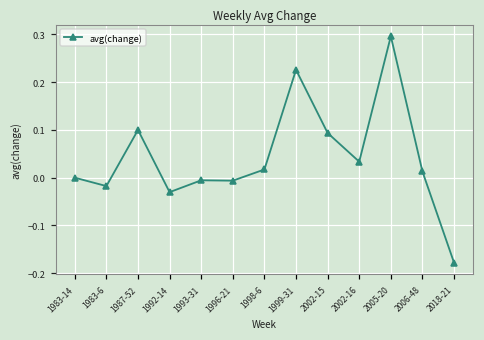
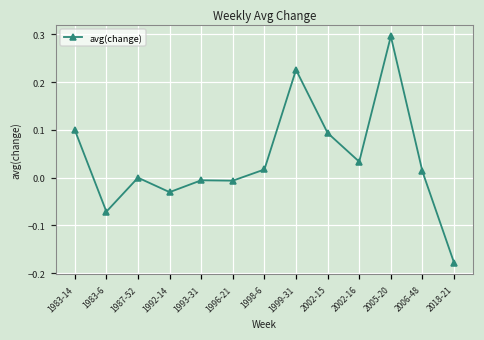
  {
-   "1983-14": 0.0,
-   "1983-6": -0.02,
-   "1987-52": 0.1,
+   "1983-14": 0.1,
+   "1983-6": -0.07,
+   "1987-52": 0.0,
    "1992-14": -0.03,
    "1993-31": -0.01,
    "1996-21": -0.01,
    "1998-6": 0.02,
    "1999-31": 0.23,
    "2002-15": 0.09,
    "2002-16": 0.03,
    "2005-20": 0.30,
    "2006-48": 0.01,
    "2018-21": -0.18
  }
